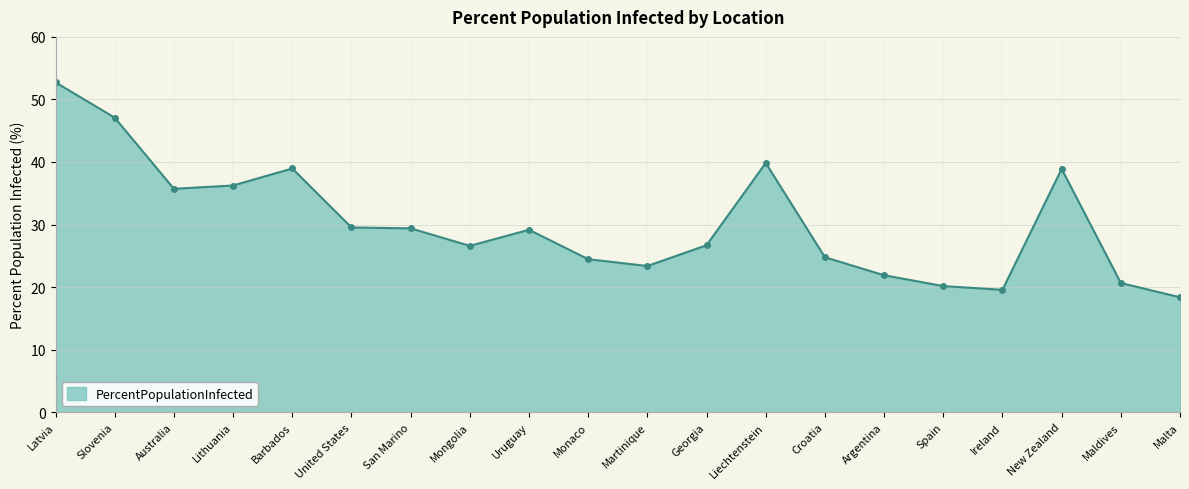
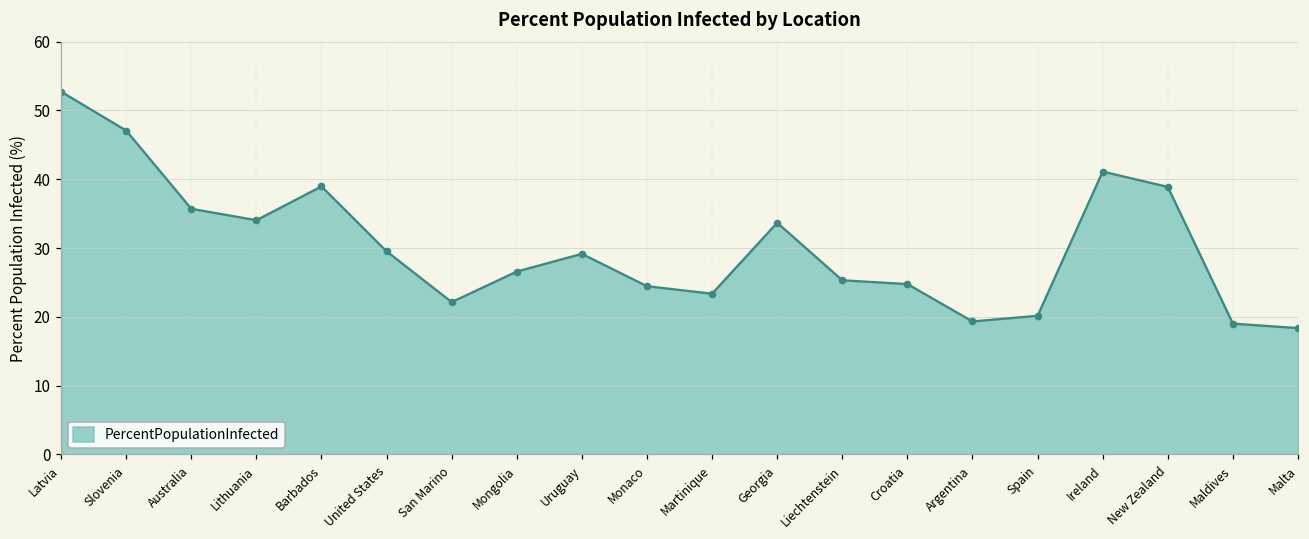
  {
    "Latvia": 53,
    "Slovenia": 47,
    "Australia": 36,
-   "Lithuania": 36,
+   "Lithuania": 34,
    "Barbados": 39,
    "United States": 30,
-   "San Marino": 29,
+   "San Marino": 22,
    "Mongolia": 27,
    "Uruguay": 29,
    "Monaco": 24,
    "Martinique": 23,
-   "Georgia": 27,
-   "Liechtenstein": 40,
+   "Georgia": 34,
+   "Liechtenstein": 25,
    "Croatia": 25,
-   "Argentina": 22,
+   "Argentina": 19,
    "Spain": 20,
-   "Ireland": 20,
+   "Ireland": 41,
    "New Zealand": 39,
-   "Maldives": 21,
+   "Maldives": 19,
    "Malta": 18
  }
